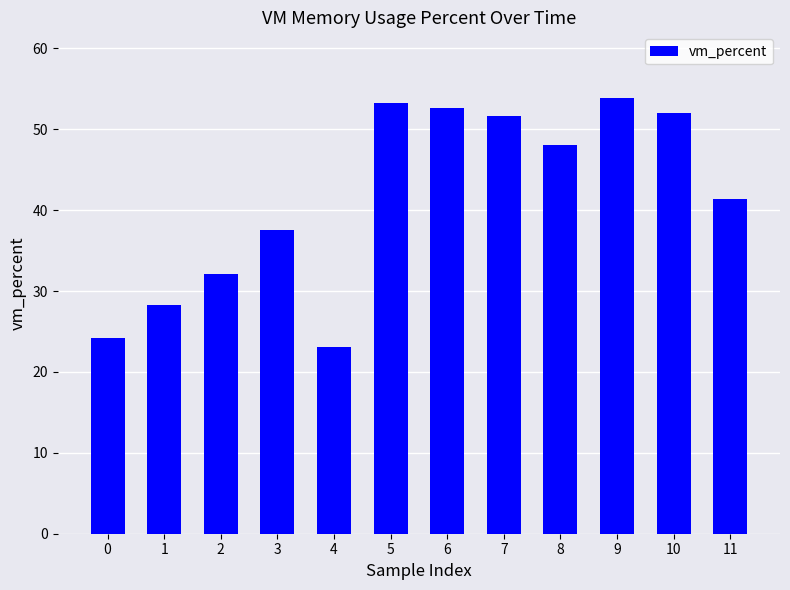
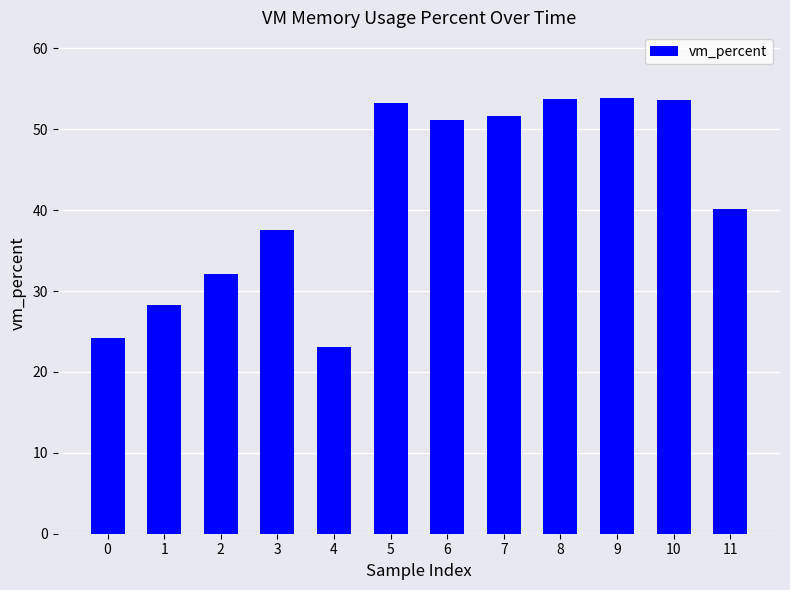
  {
    "0": 24,
    "1": 28,
    "2": 32,
    "3": 38,
    "4": 23,
    "5": 53,
-   "6": 53,
+   "6": 51,
    "7": 52,
-   "8": 48,
+   "8": 54,
    "9": 54,
-   "10": 52,
-   "11": 41
+   "10": 54,
+   "11": 40
  }
